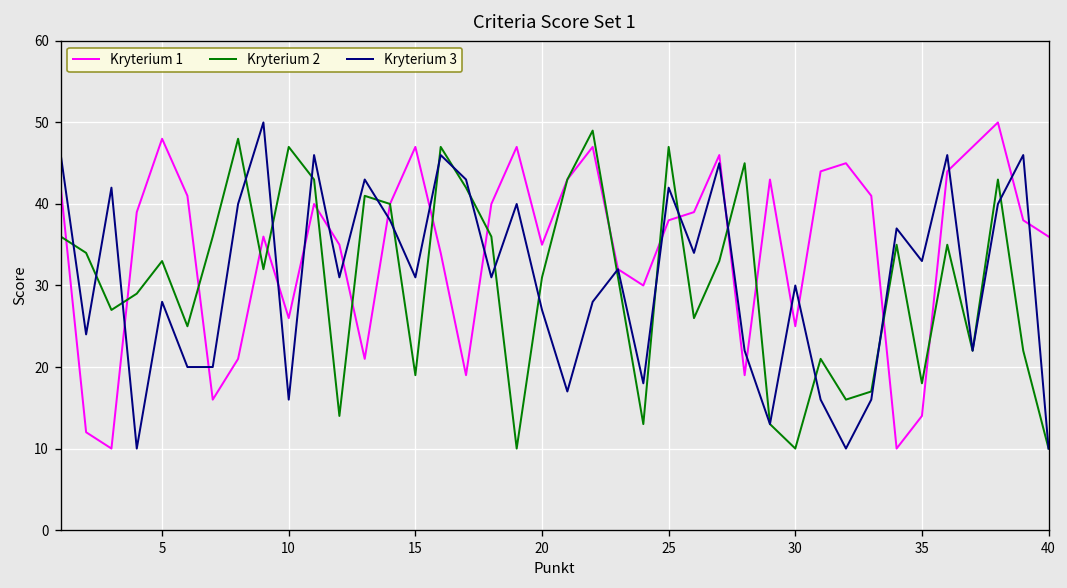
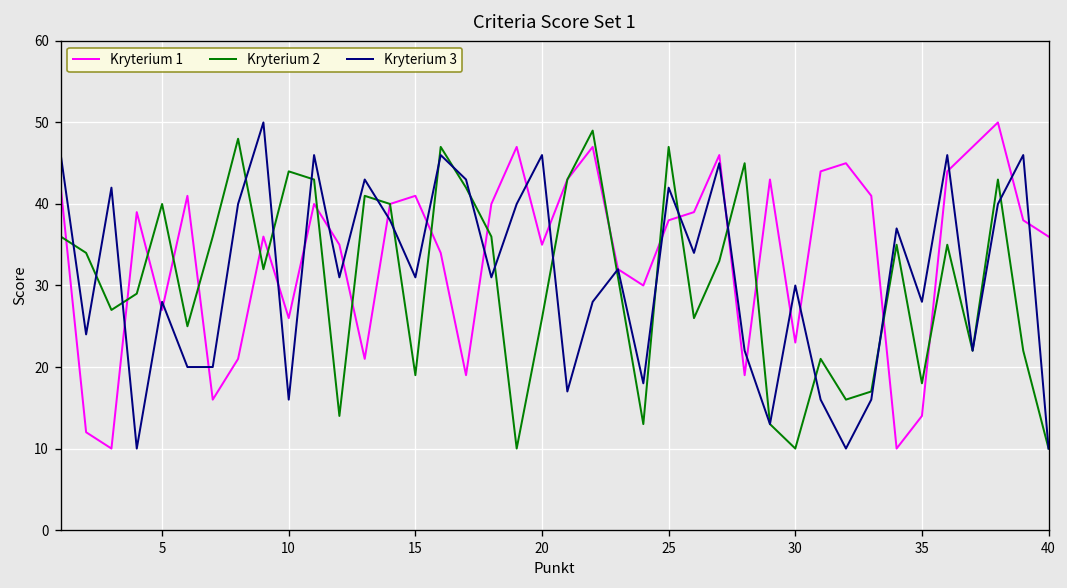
  {
    "Kryterium 1": {
-     "5": 48,
+     "5": 27,
      "10": 26,
-     "15": 47,
+     "15": 41,
      "20": 35,
      "25": 38,
-     "30": 25,
+     "30": 23,
      "35": 14,
      "40": 36
    },
    "Kryterium 2": {
-     "5": 33,
-     "10": 47,
+     "5": 40,
+     "10": 44,
      "15": 19,
-     "20": 31,
+     "20": 26,
      "25": 47,
      "30": 10,
      "35": 18
    },
    "Kryterium 3": {
      "5": 28,
      "10": 16,
      "15": 31,
-     "20": 27,
+     "20": 46,
      "25": 42,
      "30": 30,
-     "35": 33
+     "35": 28
    }
  }
